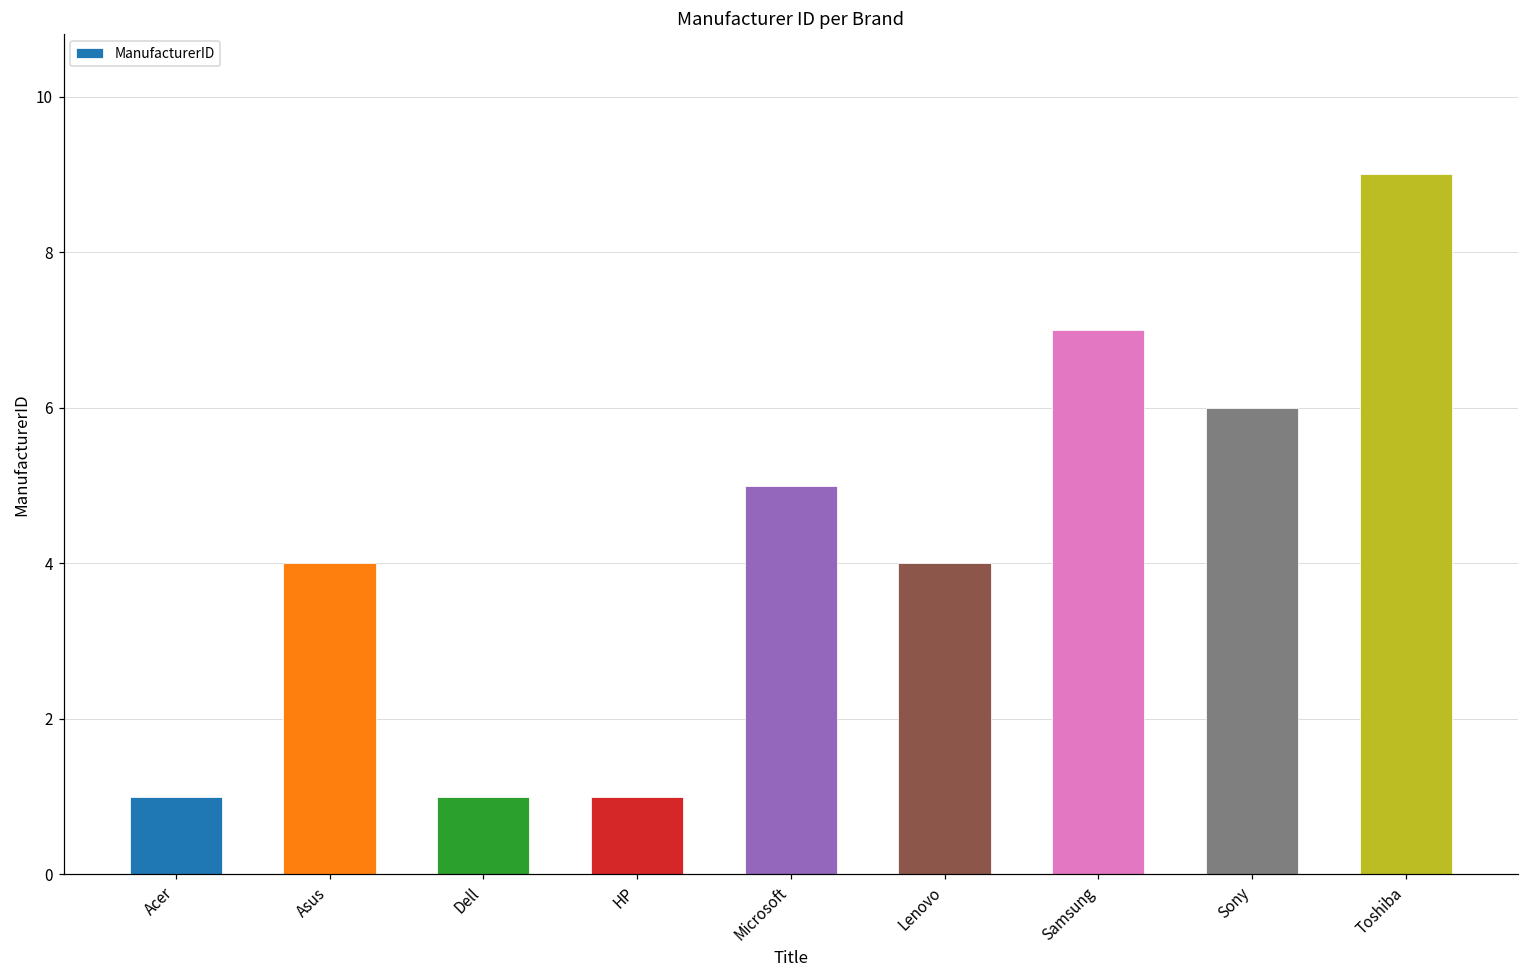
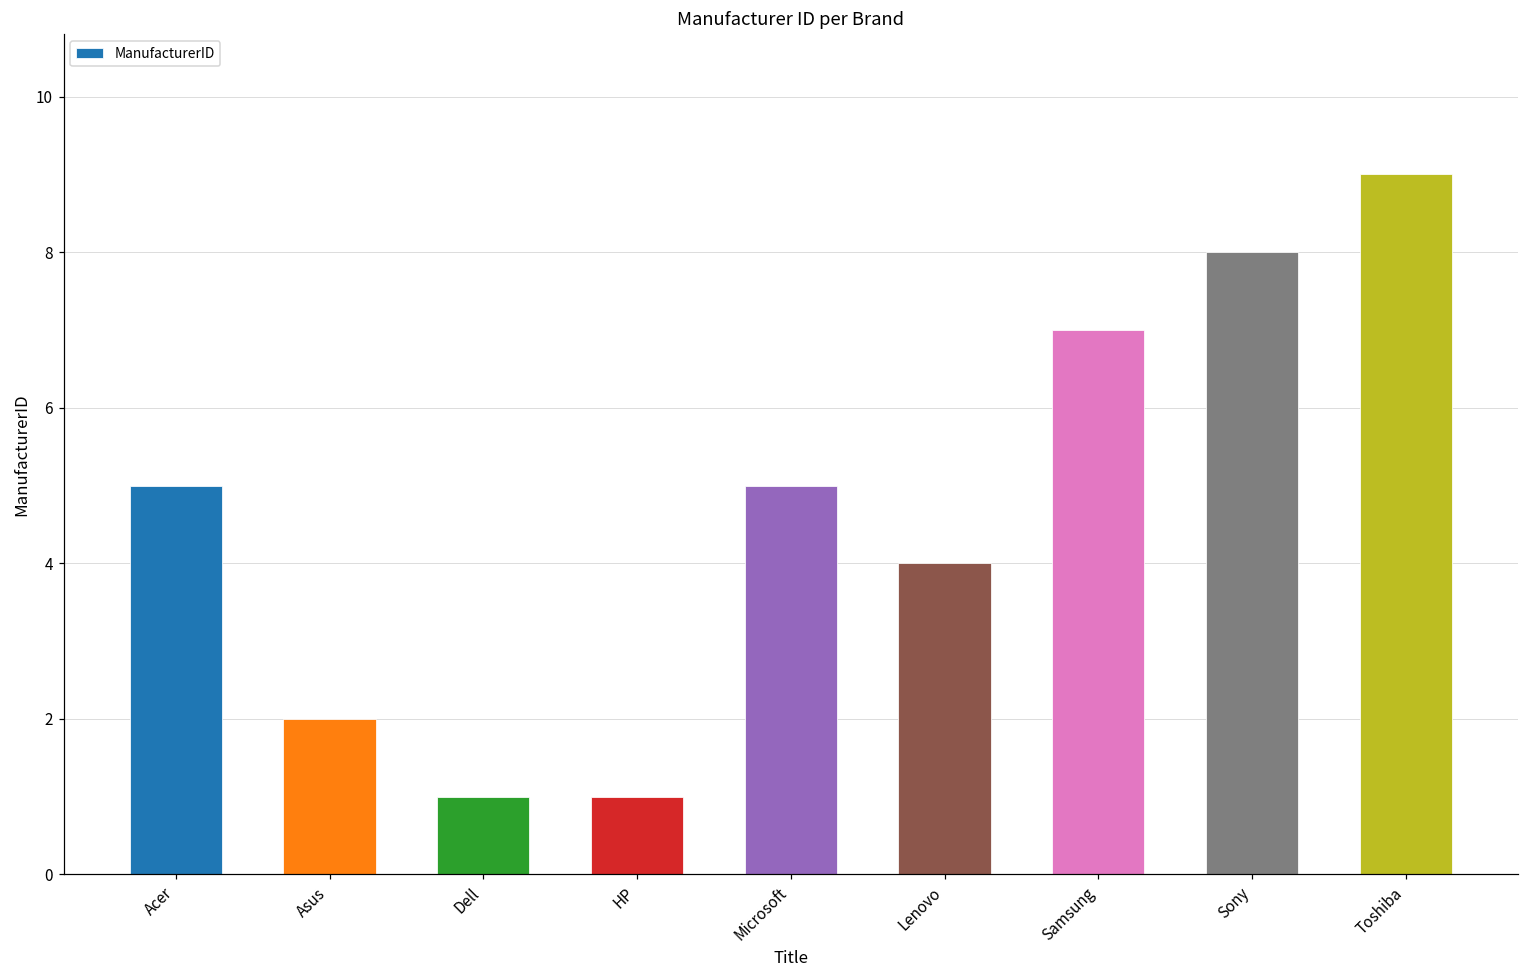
  {
-   "Acer": 1,
-   "Asus": 4,
+   "Acer": 5,
+   "Asus": 2,
    "Dell": 1,
    "HP": 1,
    "Microsoft": 5,
    "Lenovo": 4,
    "Samsung": 7,
-   "Sony": 6,
+   "Sony": 8,
    "Toshiba": 9
  }
